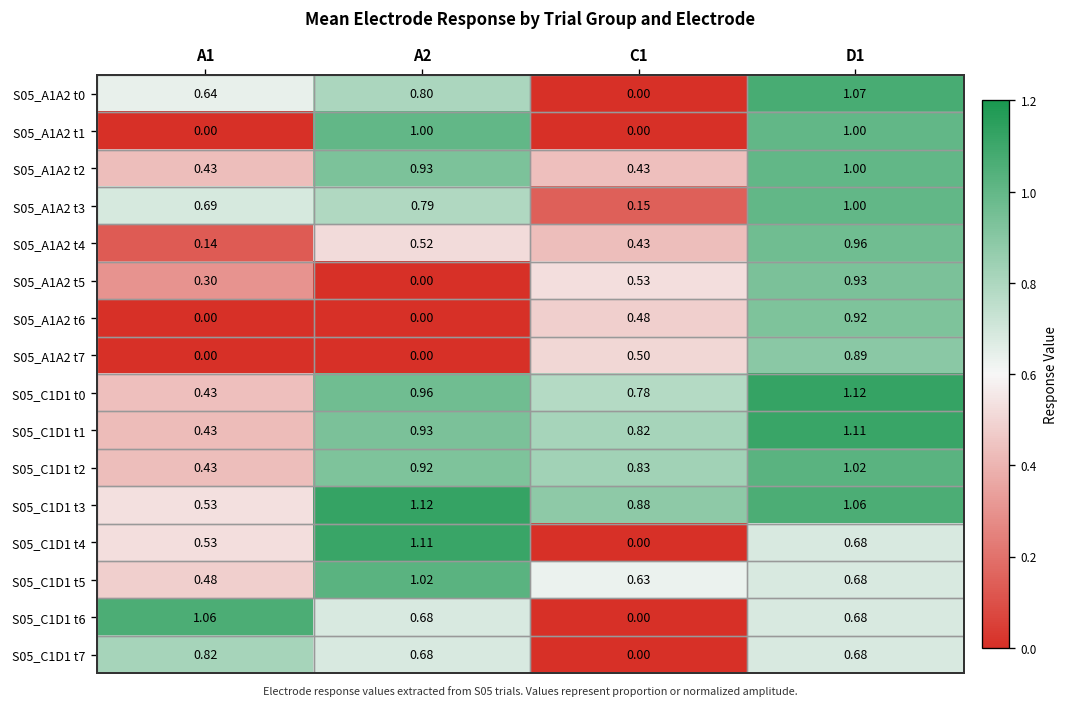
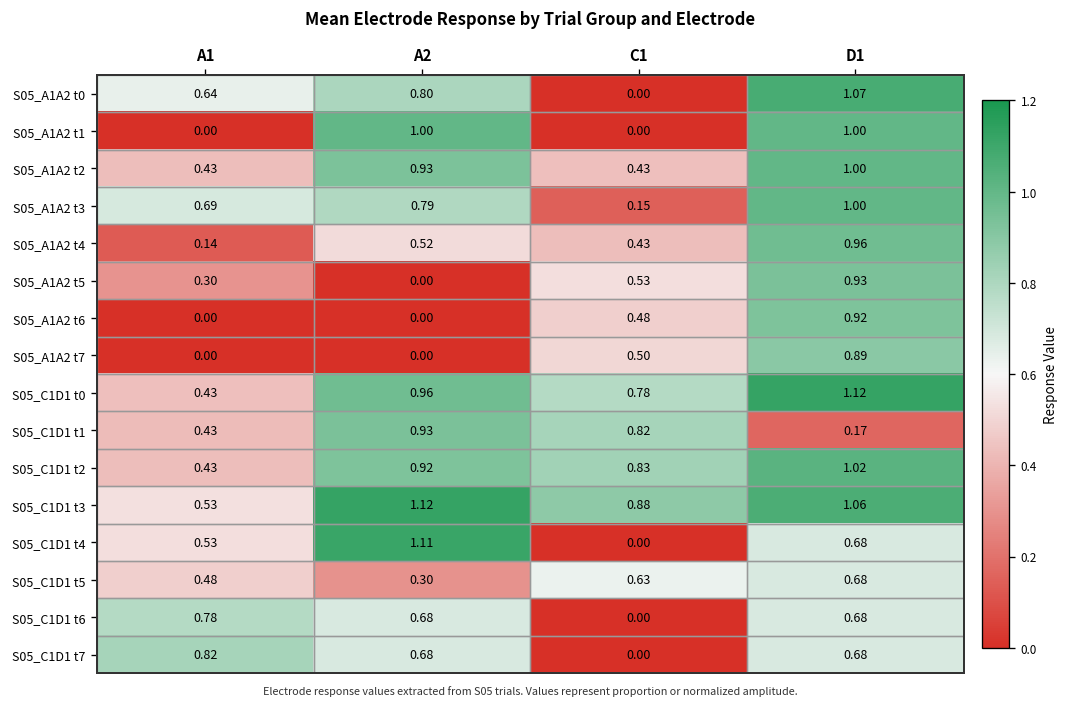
  {
    "S05_A1A2 t0": {
      "A1": 0.64,
      "A2": 0.80,
      "C1": 0.00,
      "D1": 1.07
    },
    "S05_A1A2 t1": {
      "A1": 0.00,
      "A2": 1.00,
      "C1": 0.00,
      "D1": 1.00
    },
    "S05_A1A2 t2": {
      "A1": 0.43,
      "A2": 0.93,
      "C1": 0.43,
      "D1": 1.00
    },
    "S05_A1A2 t3": {
      "A1": 0.69,
      "A2": 0.79,
      "C1": 0.15,
      "D1": 1.00
    },
    "S05_A1A2 t4": {
      "A1": 0.14,
      "A2": 0.52,
      "C1": 0.43,
      "D1": 0.96
    },
    "S05_A1A2 t5": {
      "A1": 0.30,
      "A2": 0.00,
      "C1": 0.53,
      "D1": 0.93
    },
    "S05_A1A2 t6": {
      "A1": 0.00,
      "A2": 0.00,
      "C1": 0.48,
      "D1": 0.92
    },
    "S05_A1A2 t7": {
      "A1": 0.00,
      "A2": 0.00,
      "C1": 0.50,
      "D1": 0.89
    },
    "S05_C1D1 t0": {
      "A1": 0.43,
      "A2": 0.96,
      "C1": 0.78,
      "D1": 1.12
    },
    "S05_C1D1 t1": {
      "A1": 0.43,
      "A2": 0.93,
      "C1": 0.82,
-     "D1": 1.11
+     "D1": 0.17
    },
    "S05_C1D1 t2": {
      "A1": 0.43,
      "A2": 0.92,
      "C1": 0.83,
      "D1": 1.02
    },
    "S05_C1D1 t3": {
      "A1": 0.53,
      "A2": 1.12,
      "C1": 0.88,
      "D1": 1.06
    },
    "S05_C1D1 t4": {
      "A1": 0.53,
      "A2": 1.11,
      "C1": 0.00,
      "D1": 0.68
    },
    "S05_C1D1 t5": {
      "A1": 0.48,
-     "A2": 1.02,
+     "A2": 0.30,
      "C1": 0.63,
      "D1": 0.68
    },
    "S05_C1D1 t6": {
-     "A1": 1.06,
+     "A1": 0.78,
      "A2": 0.68,
      "C1": 0.00,
      "D1": 0.68
    },
    "S05_C1D1 t7": {
      "A1": 0.82,
      "A2": 0.68,
      "C1": 0.00,
      "D1": 0.68
    }
  }
